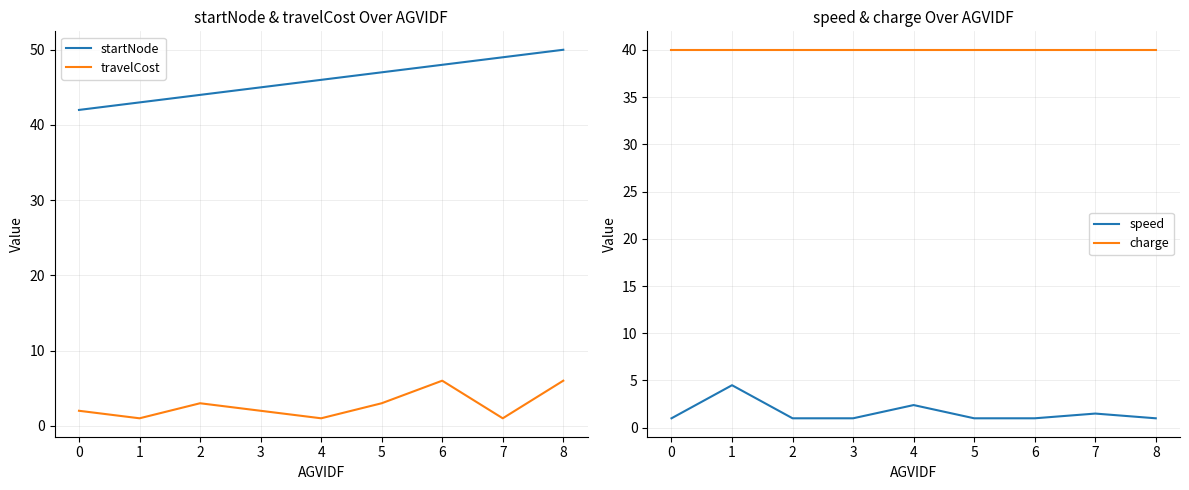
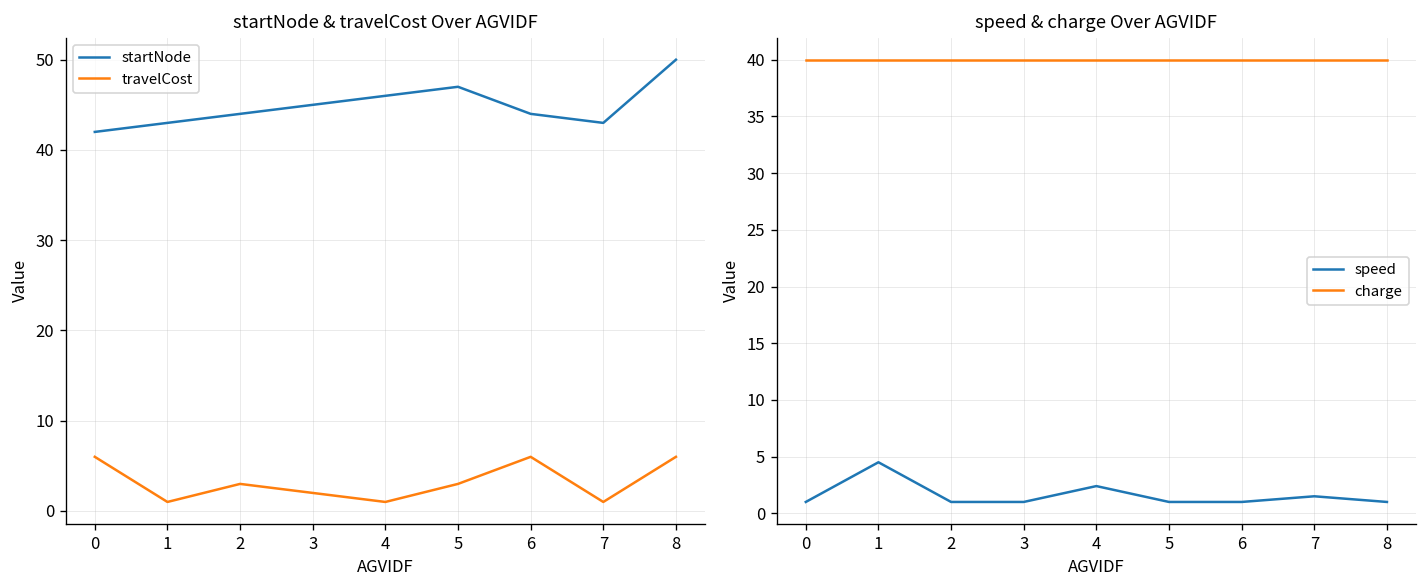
  {
    "startNode & travelCost Over AGVIDF": {
      "startNode": {
        "0": 42,
        "1": 43,
        "2": 44,
        "3": 45,
        "4": 46,
        "5": 47,
-       "6": 48,
-       "7": 49,
+       "6": 44,
+       "7": 43,
        "8": 50
      },
      "travelCost": {
-       "0": 2,
+       "0": 6,
        "1": 1,
        "2": 3,
        "3": 2,
        "4": 1,
        "5": 3,
        "6": 6,
        "7": 1,
        "8": 6
      }
    },
    "speed & charge Over AGVIDF": {
      "speed": {
        "0": 1,
        "1": 5,
        "2": 1,
        "3": 1,
        "4": 2,
        "5": 1,
        "6": 1,
        "7": 2,
        "8": 1
      },
      "charge": {
        "0": 40,
        "1": 40,
        "2": 40,
        "3": 40,
        "4": 40,
        "5": 40,
        "6": 40,
        "7": 40,
        "8": 40
      }
    }
  }
